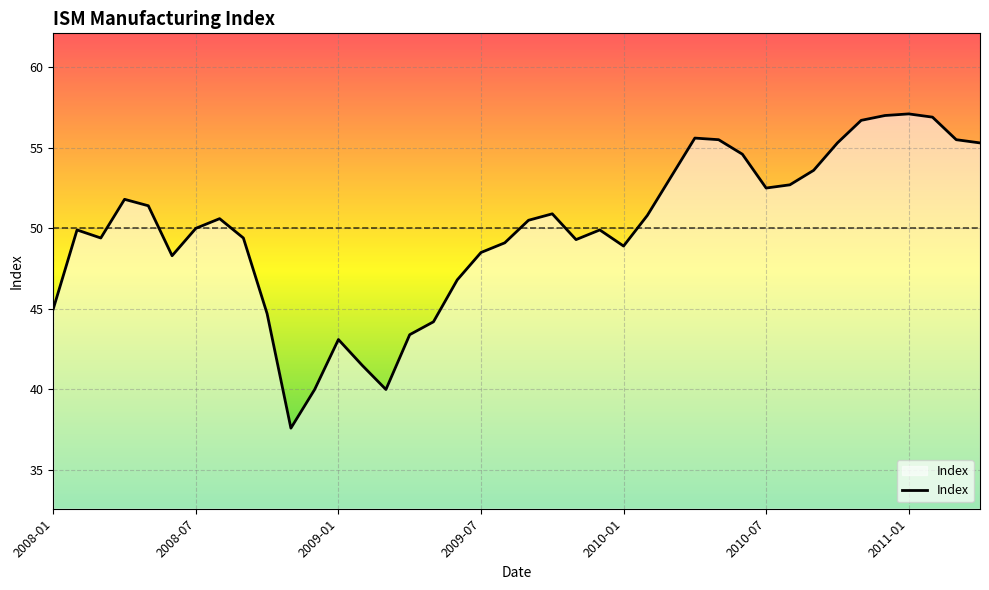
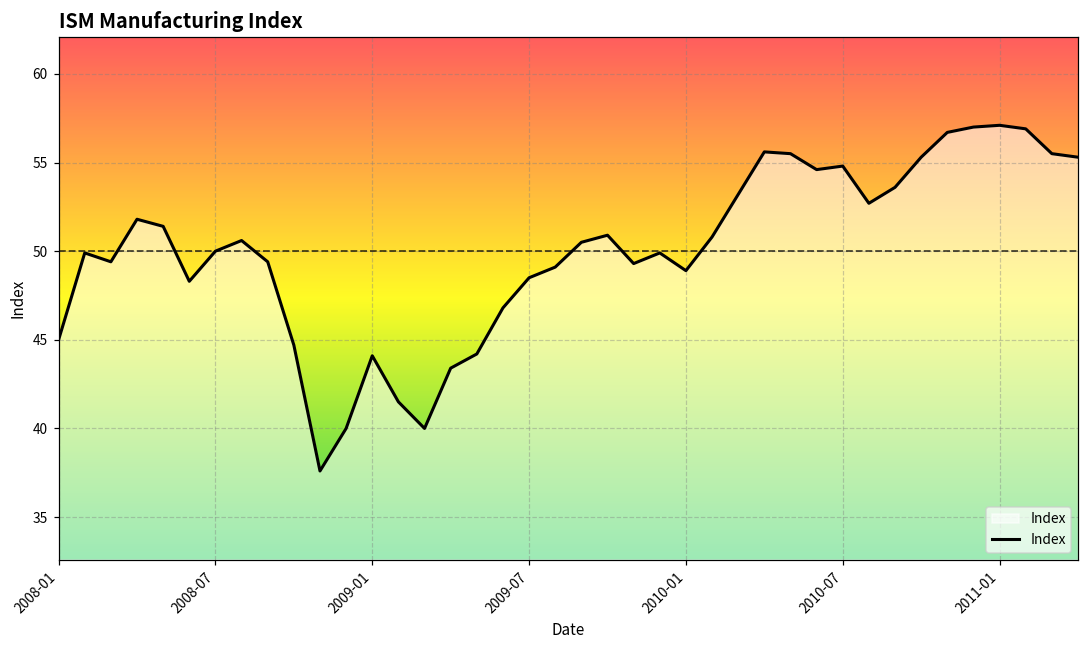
  {
    "2008-01": 45.0,
    "2008-07": 50.0,
-   "2009-01": 43.1,
+   "2009-01": 44.1,
    "2009-07": 48.5,
    "2010-01": 48.9,
-   "2010-07": 52.5,
+   "2010-07": 54.8,
    "2011-01": 57.1
  }
